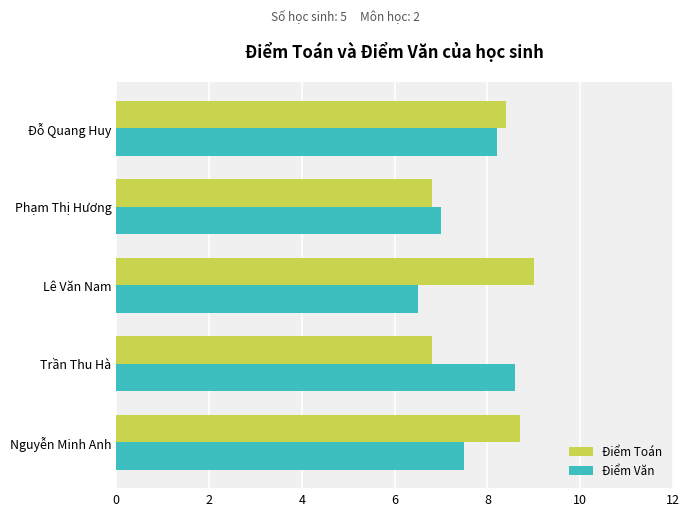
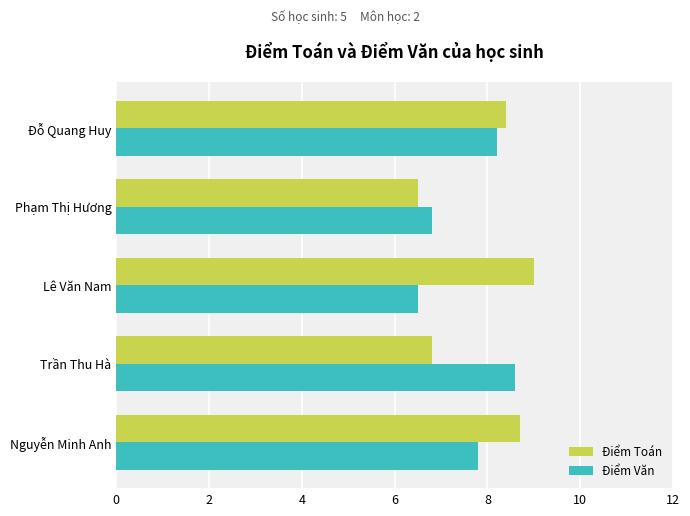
  {
    "Điểm Toán": {
      "Đỗ Quang Huy": 8.4,
-     "Phạm Thị Hương": 6.8,
+     "Phạm Thị Hương": 6.5,
      "Lê Văn Nam": 9.0,
      "Trần Thu Hà": 6.8,
      "Nguyễn Minh Anh": 8.7
    },
    "Điểm Văn": {
      "Đỗ Quang Huy": 8.2,
-     "Phạm Thị Hương": 7.0,
+     "Phạm Thị Hương": 6.8,
      "Lê Văn Nam": 6.5,
      "Trần Thu Hà": 8.6,
-     "Nguyễn Minh Anh": 7.5
+     "Nguyễn Minh Anh": 7.8
    }
  }
